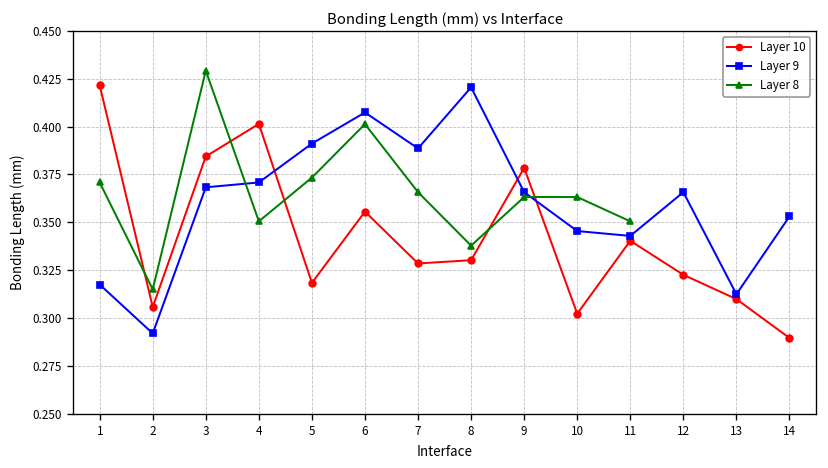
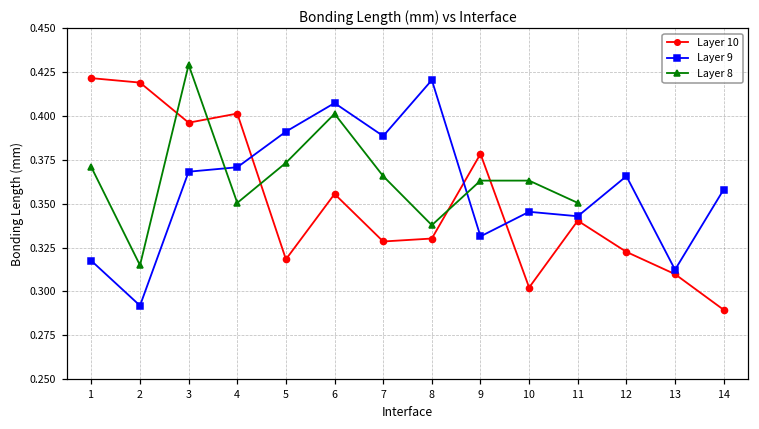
  {
    "Layer 10": {
      "1": 0.422,
-     "2": 0.306,
-     "3": 0.384,
+     "2": 0.419,
+     "3": 0.396,
      "4": 0.401,
      "5": 0.318,
      "6": 0.356,
      "7": 0.329,
      "8": 0.330,
      "9": 0.378,
      "10": 0.302,
      "11": 0.340,
      "12": 0.323,
      "13": 0.310,
      "14": 0.290
    },
    "Layer 9": {
      "1": 0.318,
      "2": 0.292,
      "3": 0.368,
      "4": 0.371,
      "5": 0.391,
      "6": 0.407,
      "7": 0.389,
      "8": 0.421,
-     "9": 0.366,
+     "9": 0.331,
      "10": 0.345,
      "11": 0.343,
      "12": 0.366,
      "13": 0.312,
-     "14": 0.353
+     "14": 0.358
    },
    "Layer 8": {
      "1": 0.371,
      "2": 0.315,
      "3": 0.429,
      "4": 0.351,
      "5": 0.373,
      "6": 0.401,
      "7": 0.366,
      "8": 0.338,
      "9": 0.363,
      "10": 0.363,
      "11": 0.351
    }
  }
